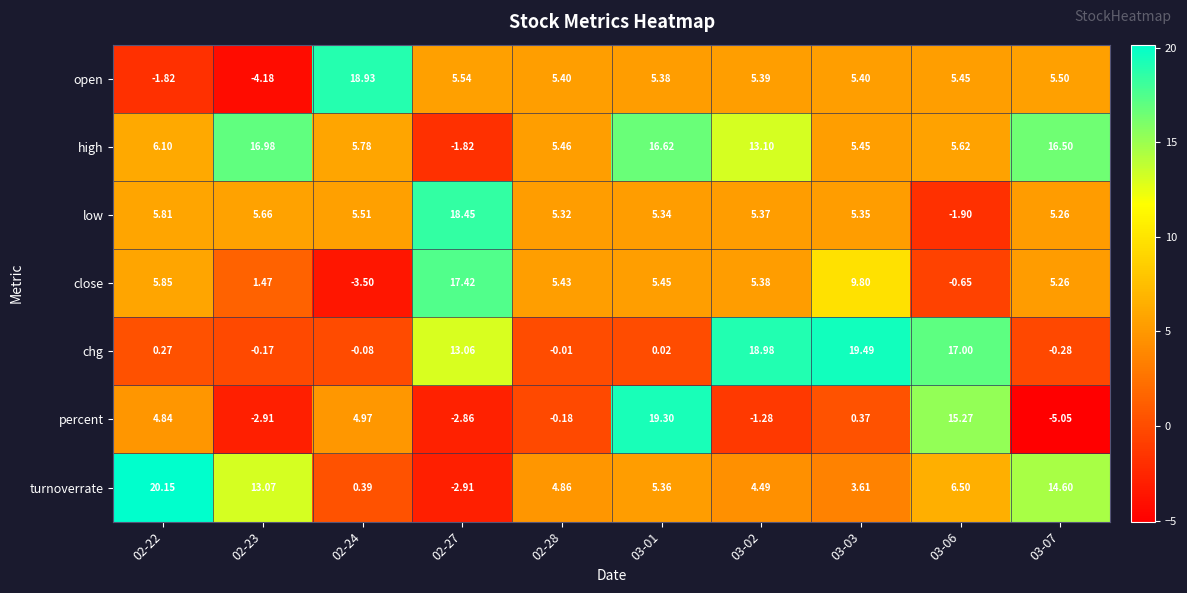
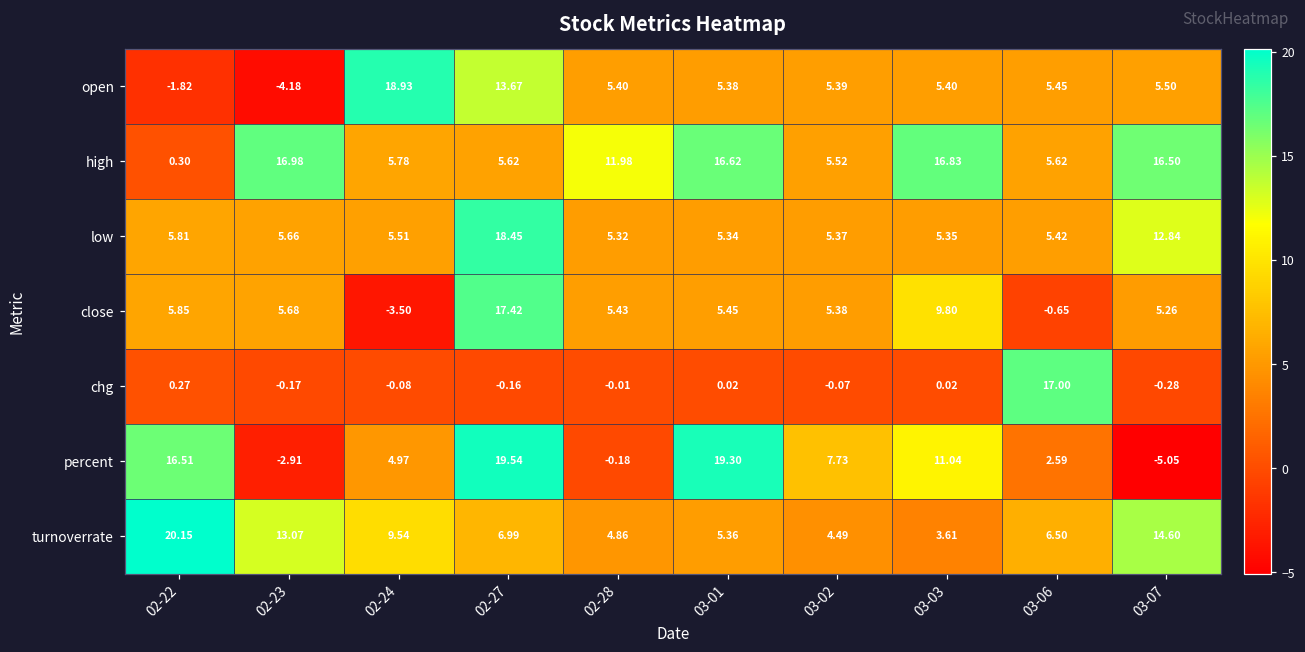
  {
    "open": {
      "02-22": -1.82,
      "02-23": -4.18,
      "02-24": 18.93,
-     "02-27": 5.54,
+     "02-27": 13.67,
      "02-28": 5.40,
      "03-01": 5.38,
      "03-02": 5.39,
      "03-03": 5.40,
      "03-06": 5.45,
      "03-07": 5.50
    },
    "high": {
-     "02-22": 6.10,
+     "02-22": 0.30,
      "02-23": 16.98,
      "02-24": 5.78,
-     "02-27": -1.82,
-     "02-28": 5.46,
+     "02-27": 5.62,
+     "02-28": 11.98,
      "03-01": 16.62,
-     "03-02": 13.10,
-     "03-03": 5.45,
+     "03-02": 5.52,
+     "03-03": 16.83,
      "03-06": 5.62,
      "03-07": 16.50
    },
    "low": {
      "02-22": 5.81,
      "02-23": 5.66,
      "02-24": 5.51,
      "02-27": 18.45,
      "02-28": 5.32,
      "03-01": 5.34,
      "03-02": 5.37,
      "03-03": 5.35,
-     "03-06": -1.90,
-     "03-07": 5.26
+     "03-06": 5.42,
+     "03-07": 12.84
    },
    "close": {
      "02-22": 5.85,
-     "02-23": 1.47,
+     "02-23": 5.68,
      "02-24": -3.50,
      "02-27": 17.42,
      "02-28": 5.43,
      "03-01": 5.45,
      "03-02": 5.38,
      "03-03": 9.80,
      "03-06": -0.65,
      "03-07": 5.26
    },
    "chg": {
      "02-22": 0.27,
      "02-23": -0.17,
      "02-24": -0.08,
-     "02-27": 13.06,
+     "02-27": -0.16,
      "02-28": -0.01,
      "03-01": 0.02,
-     "03-02": 18.98,
-     "03-03": 19.49,
+     "03-02": -0.07,
+     "03-03": 0.02,
      "03-06": 17.00,
      "03-07": -0.28
    },
    "percent": {
-     "02-22": 4.84,
+     "02-22": 16.51,
      "02-23": -2.91,
      "02-24": 4.97,
-     "02-27": -2.86,
+     "02-27": 19.54,
      "02-28": -0.18,
      "03-01": 19.30,
-     "03-02": -1.28,
-     "03-03": 0.37,
-     "03-06": 15.27,
+     "03-02": 7.73,
+     "03-03": 11.04,
+     "03-06": 2.59,
      "03-07": -5.05
    },
    "turnoverrate": {
      "02-22": 20.15,
      "02-23": 13.07,
-     "02-24": 0.39,
-     "02-27": -2.91,
+     "02-24": 9.54,
+     "02-27": 6.99,
      "02-28": 4.86,
      "03-01": 5.36,
      "03-02": 4.49,
      "03-03": 3.61,
      "03-06": 6.50,
      "03-07": 14.60
    }
  }
